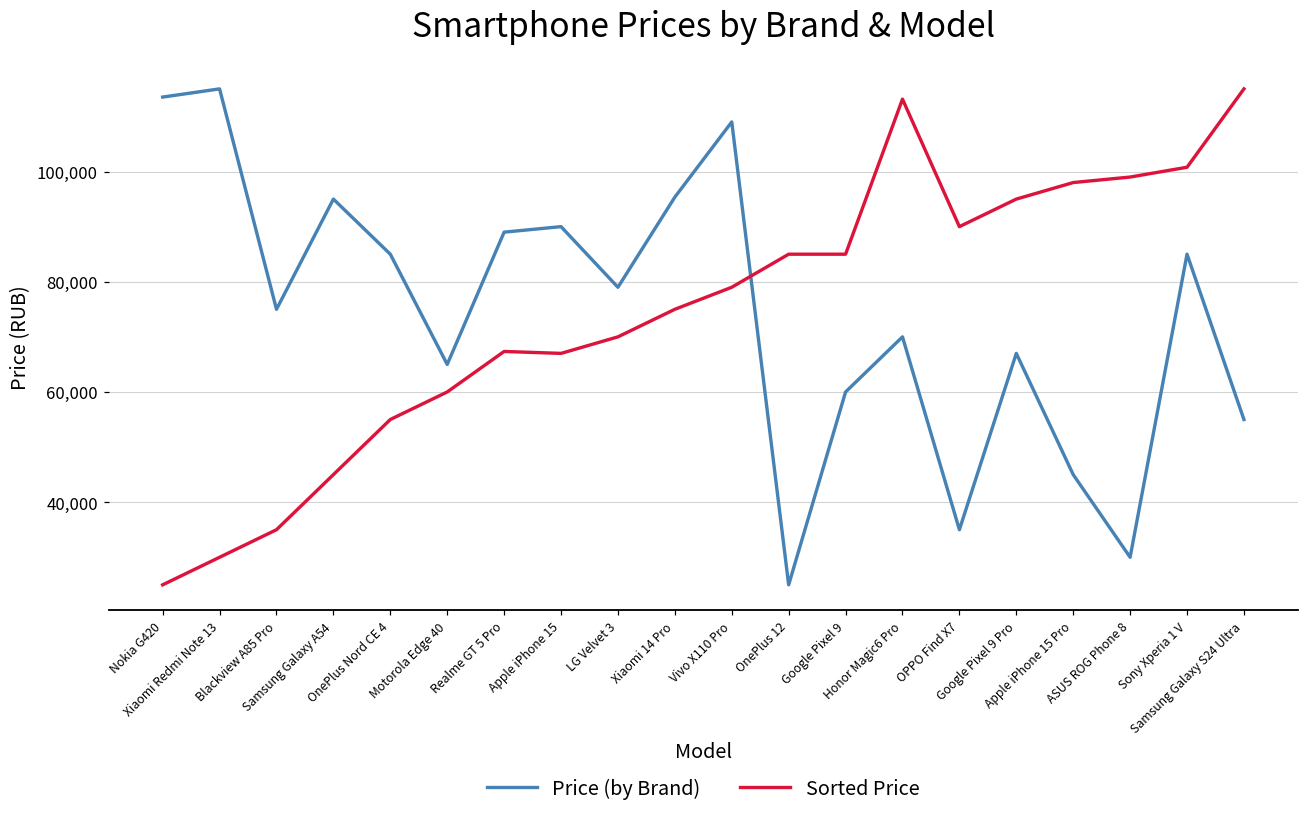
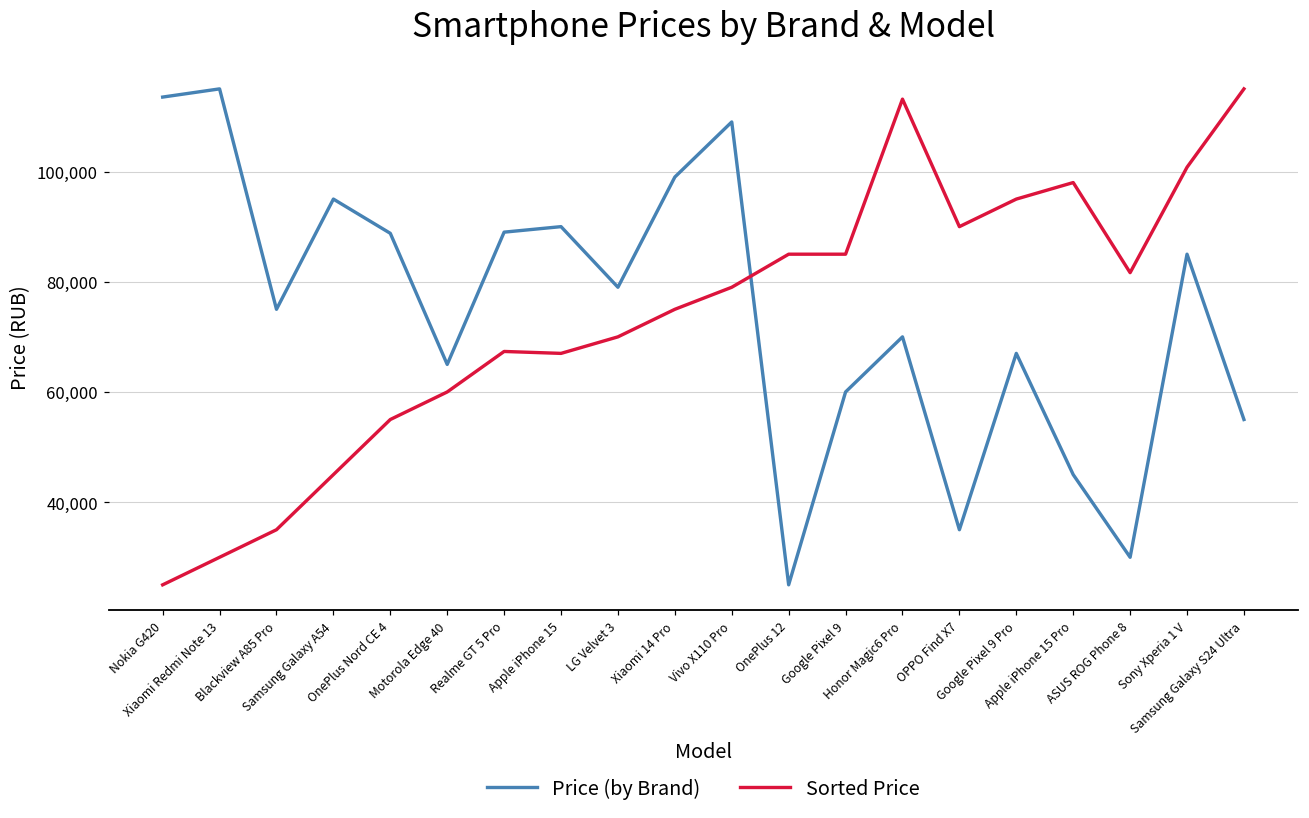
  {
    "Price (by Brand)": {
      "Nokia G420": "114,000",
      "Xiaomi Redmi Note 13": "115,000",
      "Blackview A85 Pro": "75,000",
      "Samsung Galaxy A54": "95,000",
-     "OnePlus Nord CE 4": "85,000",
+     "OnePlus Nord CE 4": "89,000",
      "Motorola Edge 40": "65,000",
      "Realme GT 5 Pro": "89,000",
      "Apple iPhone 15": "90,000",
      "LG Velvet 3": "79,000",
-     "Xiaomi 14 Pro": "95,000",
+     "Xiaomi 14 Pro": "99,000",
      "Vivo X110 Pro": "109,000",
      "OnePlus 12": "25,000",
      "Google Pixel 9": "60,000",
      "Honor Magic6 Pro": "70,000",
      "OPPO Find X7": "35,000",
      "Google Pixel 9 Pro": "67,000",
      "Apple iPhone 15 Pro": "45,000",
      "ASUS ROG Phone 8": "30,000",
      "Sony Xperia 1 V": "85,000",
      "Samsung Galaxy S24 Ultra": "55,000"
    },
    "Sorted Price": {
      "Nokia G420": "25,000",
      "Xiaomi Redmi Note 13": "30,000",
      "Blackview A85 Pro": "35,000",
      "Samsung Galaxy A54": "45,000",
      "OnePlus Nord CE 4": "55,000",
      "Motorola Edge 40": "60,000",
      "Realme GT 5 Pro": "67,000",
      "Apple iPhone 15": "67,000",
      "LG Velvet 3": "70,000",
      "Xiaomi 14 Pro": "75,000",
      "Vivo X110 Pro": "79,000",
      "OnePlus 12": "85,000",
      "Google Pixel 9": "85,000",
      "Honor Magic6 Pro": "113,000",
      "OPPO Find X7": "90,000",
      "Google Pixel 9 Pro": "95,000",
      "Apple iPhone 15 Pro": "98,000",
-     "ASUS ROG Phone 8": "99,000",
+     "ASUS ROG Phone 8": "82,000",
      "Sony Xperia 1 V": "101,000",
      "Samsung Galaxy S24 Ultra": "115,000"
    }
  }
